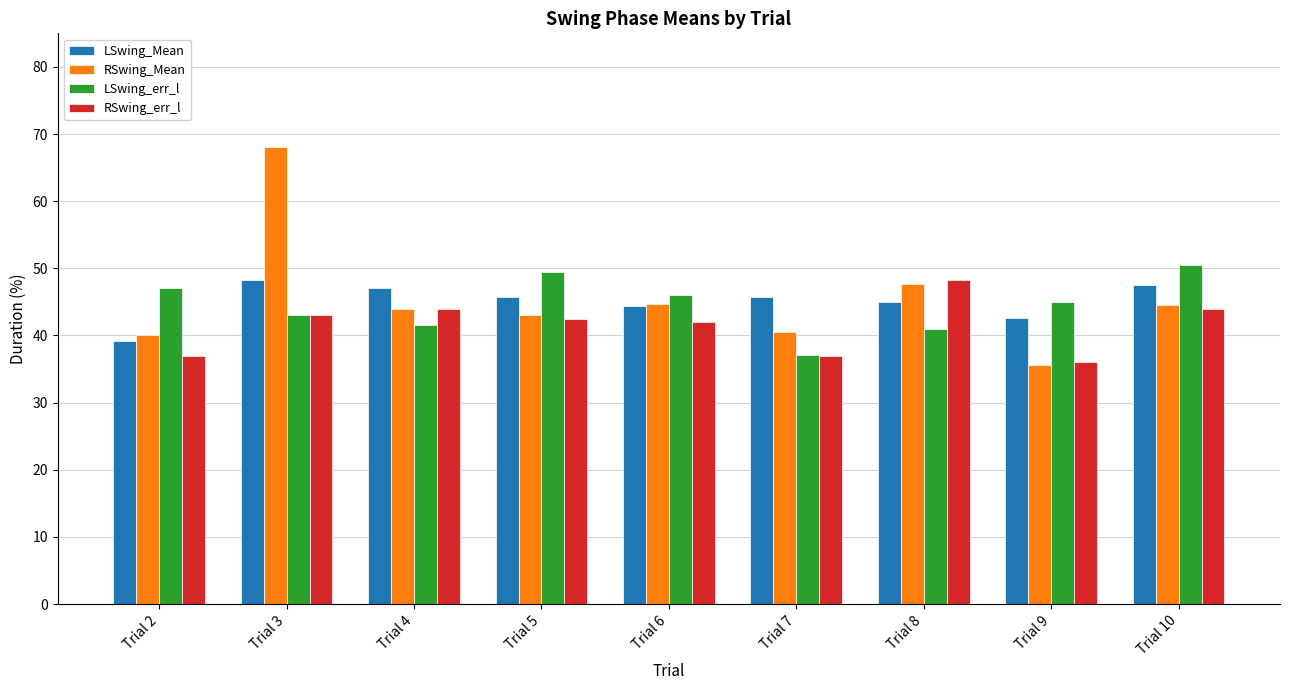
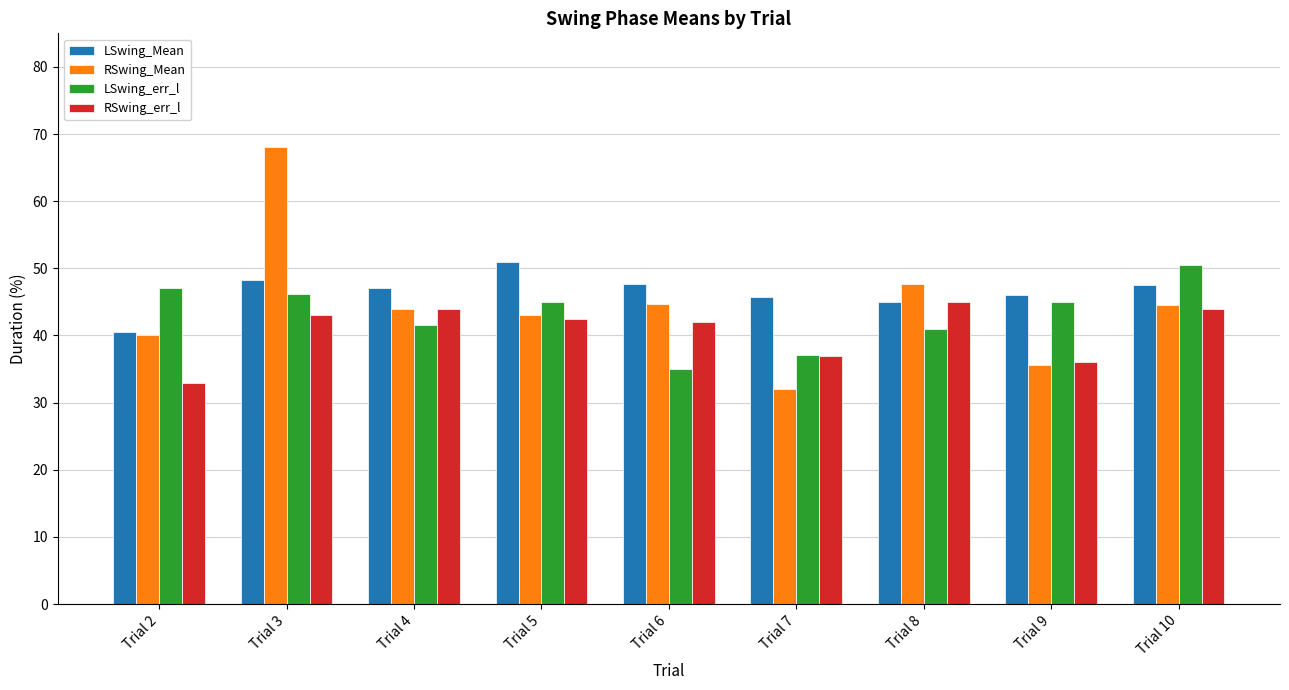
  {
    "LSwing_Mean": {
-     "Trial 2": 39,
+     "Trial 2": 41,
      "Trial 3": 48,
      "Trial 4": 47,
-     "Trial 5": 46,
-     "Trial 6": 44,
+     "Trial 5": 51,
+     "Trial 6": 48,
      "Trial 7": 46,
      "Trial 8": 45,
-     "Trial 9": 43,
+     "Trial 9": 46,
      "Trial 10": 48
    },
    "RSwing_Mean": {
      "Trial 2": 40,
      "Trial 3": 68,
      "Trial 4": 44,
      "Trial 5": 43,
      "Trial 6": 45,
-     "Trial 7": 41,
+     "Trial 7": 32,
      "Trial 8": 48,
      "Trial 9": 36,
      "Trial 10": 45
    },
    "LSwing_err_l": {
      "Trial 2": 47,
-     "Trial 3": 43,
+     "Trial 3": 46,
      "Trial 4": 42,
-     "Trial 5": 50,
-     "Trial 6": 46,
+     "Trial 5": 45,
+     "Trial 6": 35,
      "Trial 7": 37,
      "Trial 8": 41,
      "Trial 9": 45,
      "Trial 10": 51
    },
    "RSwing_err_l": {
-     "Trial 2": 37,
+     "Trial 2": 33,
      "Trial 3": 43,
      "Trial 4": 44,
      "Trial 5": 43,
      "Trial 6": 42,
      "Trial 7": 37,
-     "Trial 8": 48,
+     "Trial 8": 45,
      "Trial 9": 36,
      "Trial 10": 44
    }
  }
